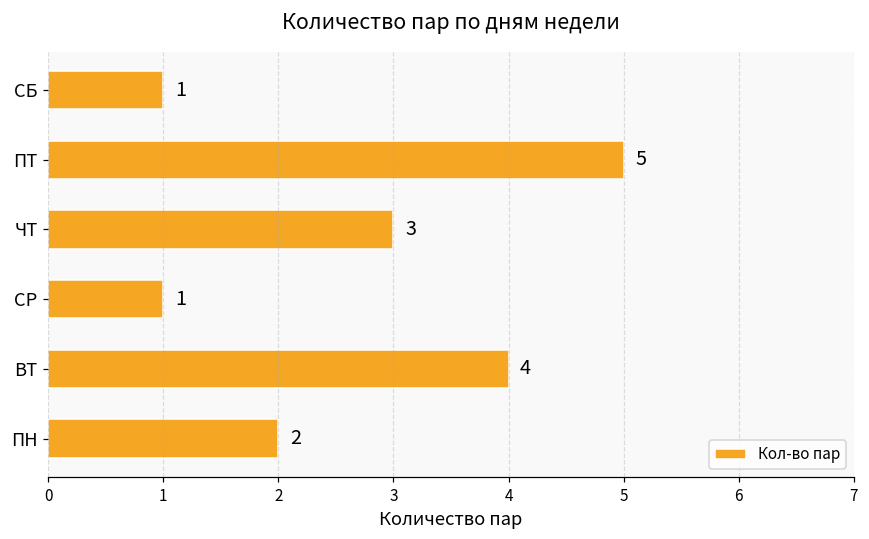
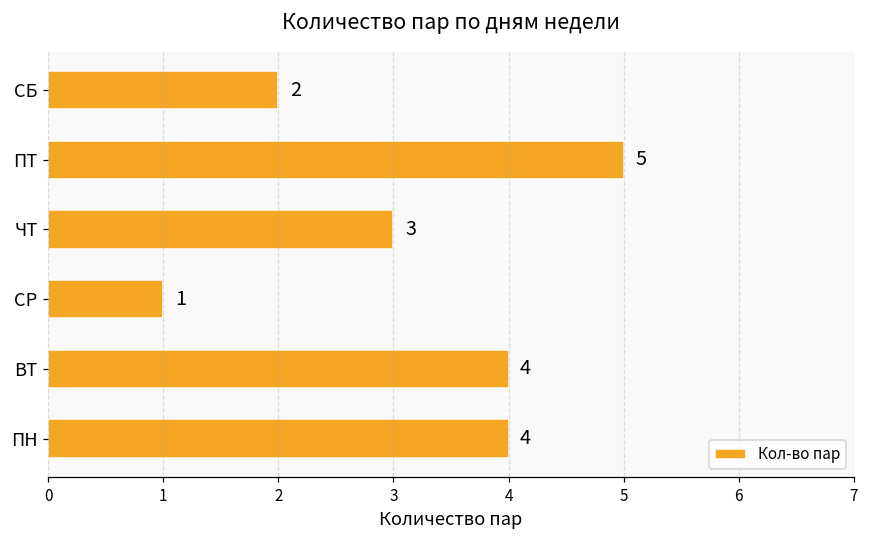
  {
-   "СБ": 1,
+   "СБ": 2,
    "ПТ": 5,
    "ЧТ": 3,
    "СР": 1,
    "ВТ": 4,
-   "ПН": 2
+   "ПН": 4
  }
